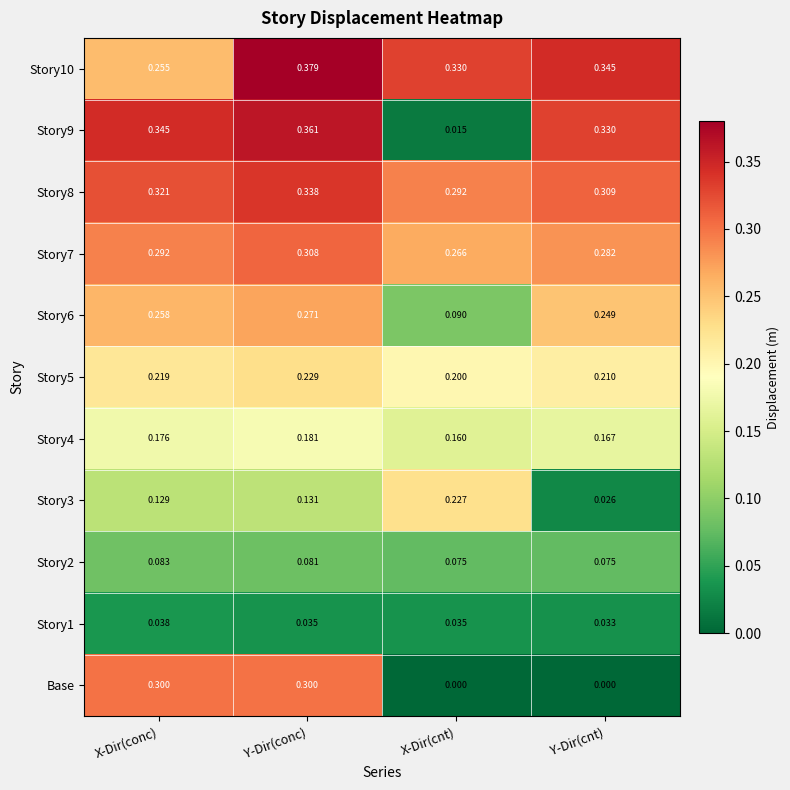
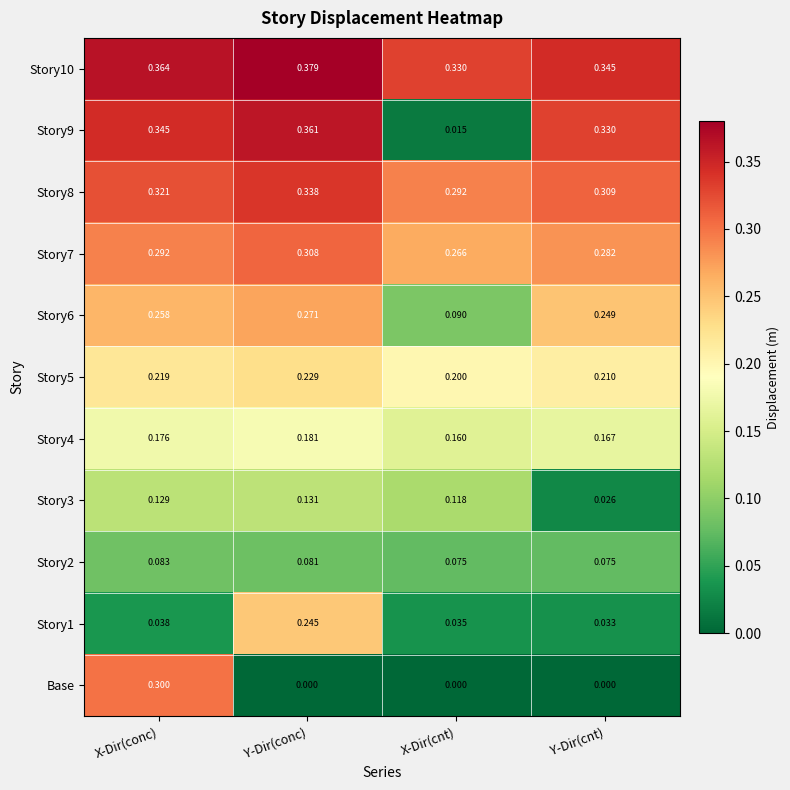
  {
    "Story10": {
-     "X-Dir(conc)": 0.255,
+     "X-Dir(conc)": 0.364,
      "Y-Dir(conc)": 0.379,
      "X-Dir(cnt)": 0.330,
      "Y-Dir(cnt)": 0.345
    },
    "Story9": {
      "X-Dir(conc)": 0.345,
      "Y-Dir(conc)": 0.361,
      "X-Dir(cnt)": 0.015,
      "Y-Dir(cnt)": 0.330
    },
    "Story8": {
      "X-Dir(conc)": 0.321,
      "Y-Dir(conc)": 0.338,
      "X-Dir(cnt)": 0.292,
      "Y-Dir(cnt)": 0.309
    },
    "Story7": {
      "X-Dir(conc)": 0.292,
      "Y-Dir(conc)": 0.308,
      "X-Dir(cnt)": 0.266,
      "Y-Dir(cnt)": 0.282
    },
    "Story6": {
      "X-Dir(conc)": 0.258,
      "Y-Dir(conc)": 0.271,
      "X-Dir(cnt)": 0.090,
      "Y-Dir(cnt)": 0.249
    },
    "Story5": {
      "X-Dir(conc)": 0.219,
      "Y-Dir(conc)": 0.229,
      "X-Dir(cnt)": 0.200,
      "Y-Dir(cnt)": 0.210
    },
    "Story4": {
      "X-Dir(conc)": 0.176,
      "Y-Dir(conc)": 0.181,
      "X-Dir(cnt)": 0.160,
      "Y-Dir(cnt)": 0.167
    },
    "Story3": {
      "X-Dir(conc)": 0.129,
      "Y-Dir(conc)": 0.131,
-     "X-Dir(cnt)": 0.227,
+     "X-Dir(cnt)": 0.118,
      "Y-Dir(cnt)": 0.026
    },
    "Story2": {
      "X-Dir(conc)": 0.083,
      "Y-Dir(conc)": 0.081,
      "X-Dir(cnt)": 0.075,
      "Y-Dir(cnt)": 0.075
    },
    "Story1": {
      "X-Dir(conc)": 0.038,
-     "Y-Dir(conc)": 0.035,
+     "Y-Dir(conc)": 0.245,
      "X-Dir(cnt)": 0.035,
      "Y-Dir(cnt)": 0.033
    },
    "Base": {
      "X-Dir(conc)": 0.300,
-     "Y-Dir(conc)": 0.300,
+     "Y-Dir(conc)": 0.000,
      "X-Dir(cnt)": 0.000,
      "Y-Dir(cnt)": 0.000
    }
  }
